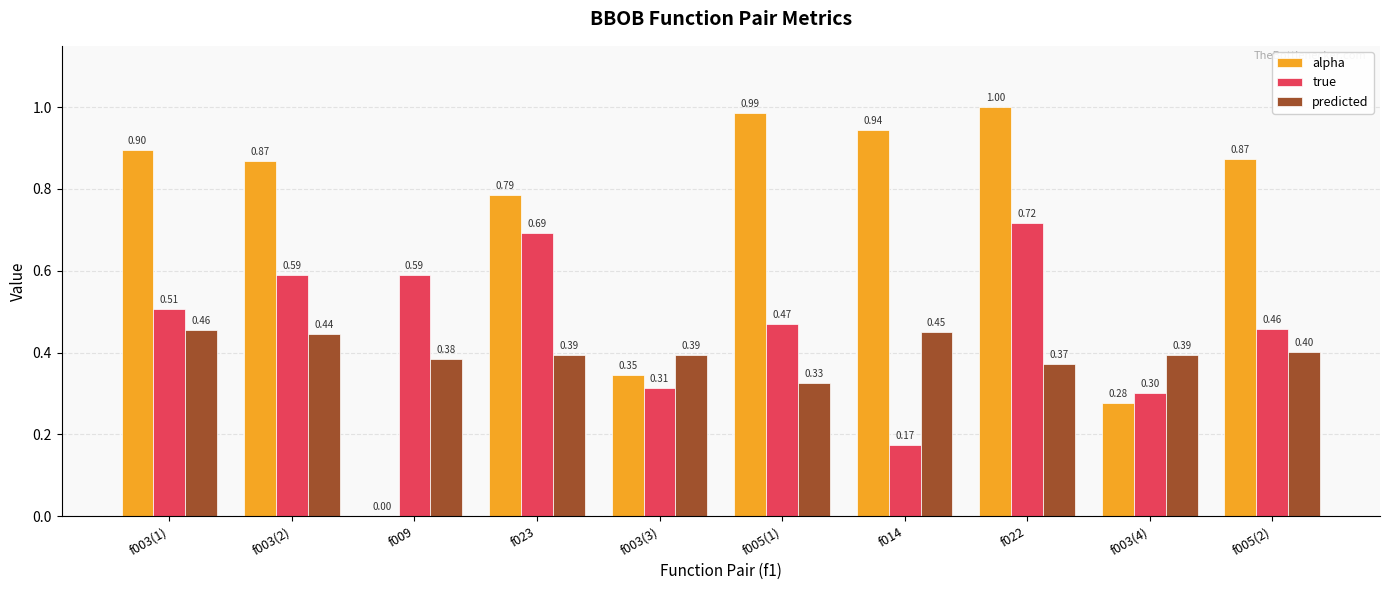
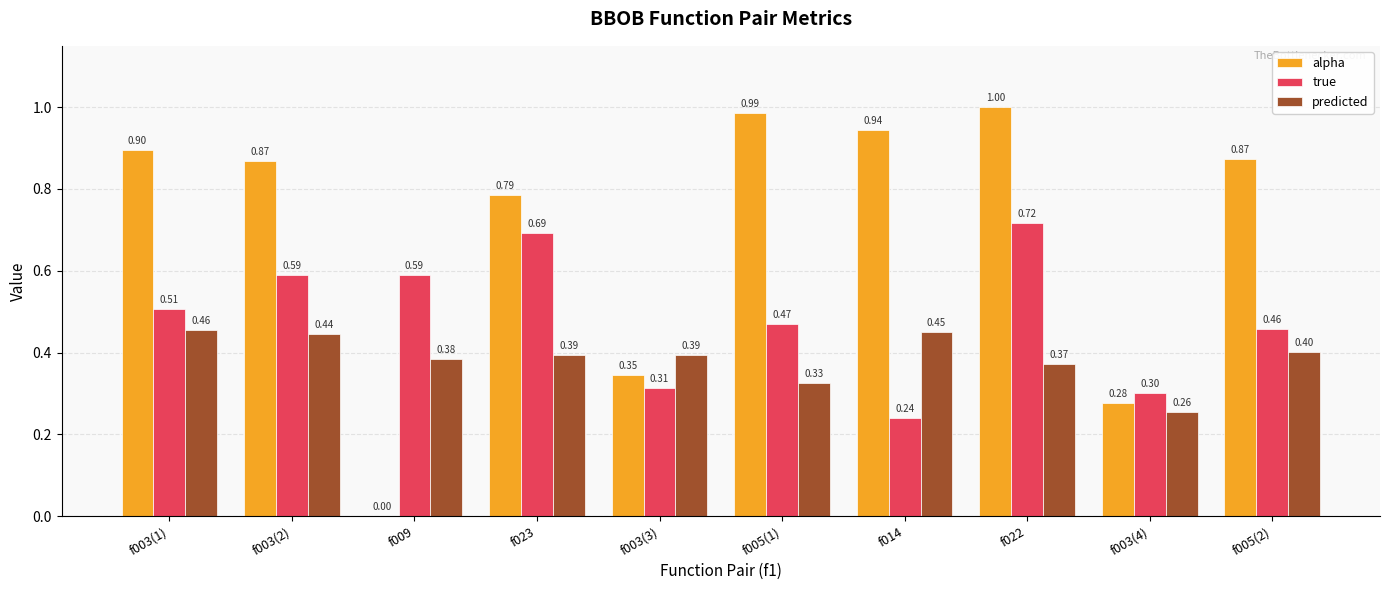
  {
    "alpha": {
      "f003(1)": 0.90,
      "f003(2)": 0.87,
      "f009": 0.00,
      "f023": 0.79,
      "f003(3)": 0.35,
      "f005(1)": 0.99,
      "f014": 0.94,
      "f022": 1.00,
      "f003(4)": 0.28,
      "f005(2)": 0.87
    },
    "true": {
      "f003(1)": 0.51,
      "f003(2)": 0.59,
      "f009": 0.59,
      "f023": 0.69,
      "f003(3)": 0.31,
      "f005(1)": 0.47,
-     "f014": 0.17,
+     "f014": 0.24,
      "f022": 0.72,
      "f003(4)": 0.30,
      "f005(2)": 0.46
    },
    "predicted": {
      "f003(1)": 0.46,
      "f003(2)": 0.44,
      "f009": 0.38,
      "f023": 0.39,
      "f003(3)": 0.39,
      "f005(1)": 0.33,
      "f014": 0.45,
      "f022": 0.37,
-     "f003(4)": 0.39,
+     "f003(4)": 0.26,
      "f005(2)": 0.40
    }
  }
